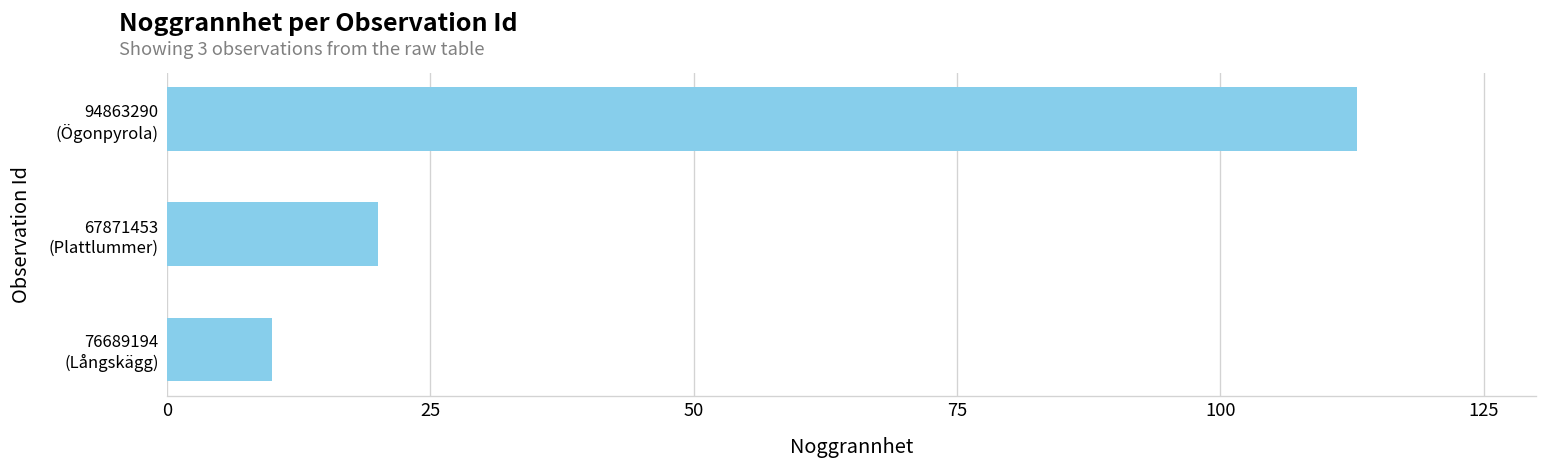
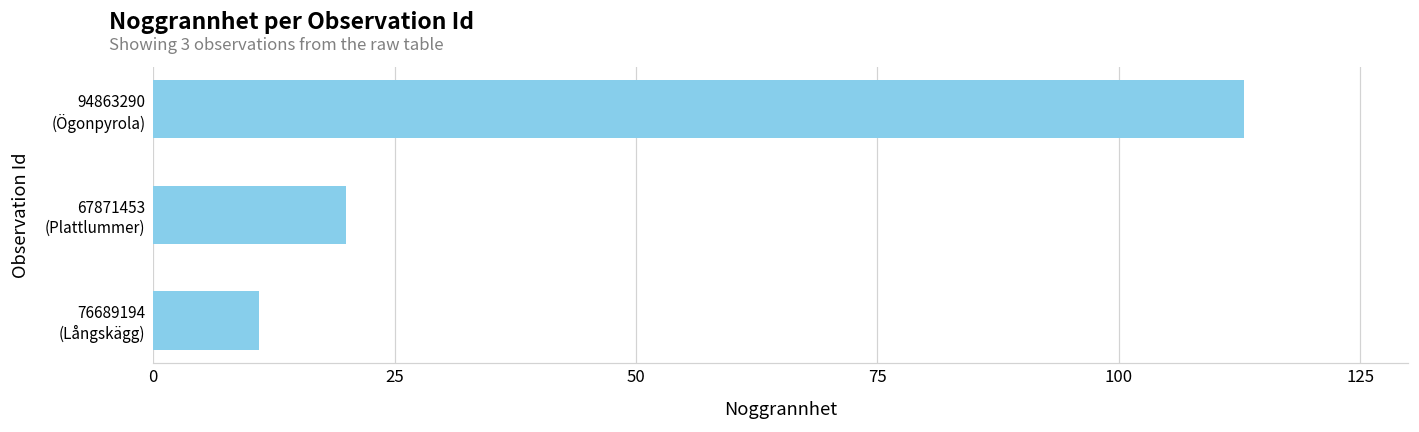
  {
    "94863290 (Ögonpyrola)": 113,
    "67871453 (Plattlummer)": 20,
-   "76689194 (Långskägg)": 10
+   "76689194 (Långskägg)": 11
  }
